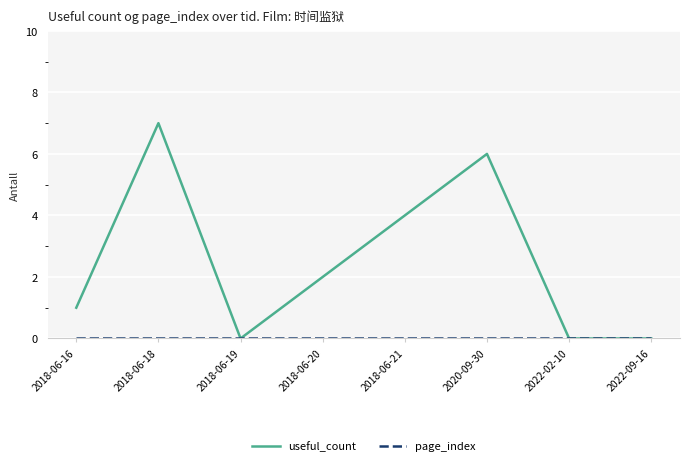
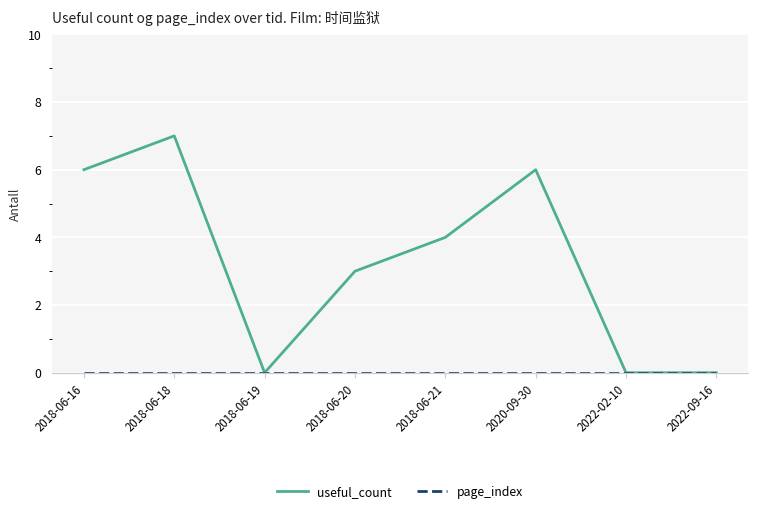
  {
    "useful_count": {
-     "2018-06-16": 1,
+     "2018-06-16": 6,
      "2018-06-18": 7,
-     "2018-06-20": 2,
+     "2018-06-20": 3,
      "2018-06-21": 4,
      "2020-09-30": 6
    },
    "page_index": {
      "2018-06-16": 0,
      "2018-06-18": 0,
      "2018-06-20": 0,
      "2018-06-21": 0,
      "2020-09-30": 0
    }
  }
